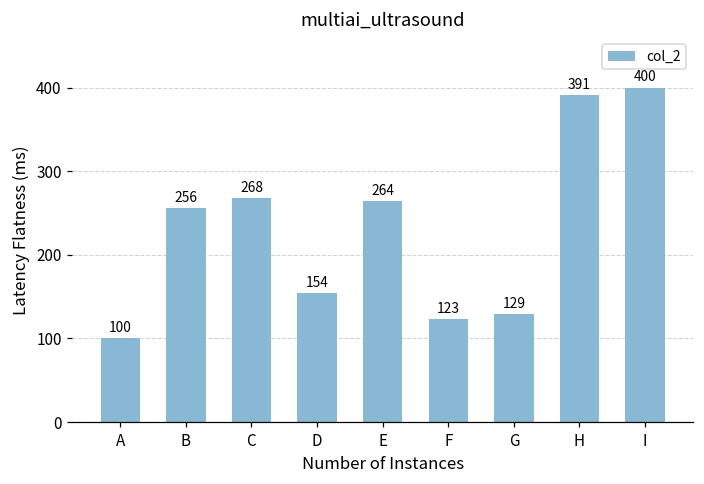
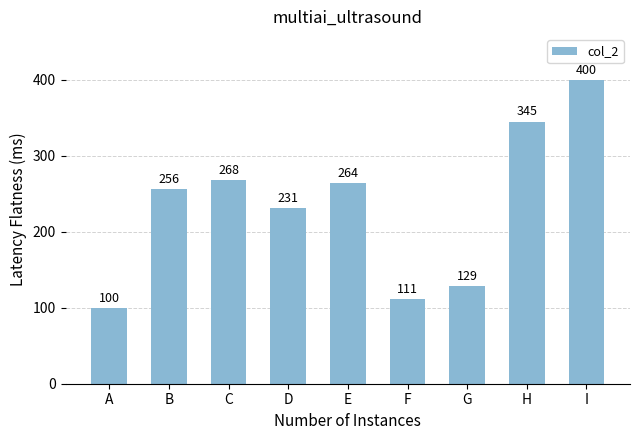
  {
    "A": 100,
    "B": 256,
    "C": 268,
-   "D": 154,
+   "D": 231,
    "E": 264,
-   "F": 123,
+   "F": 111,
    "G": 129,
-   "H": 391,
+   "H": 345,
    "I": 400
  }
